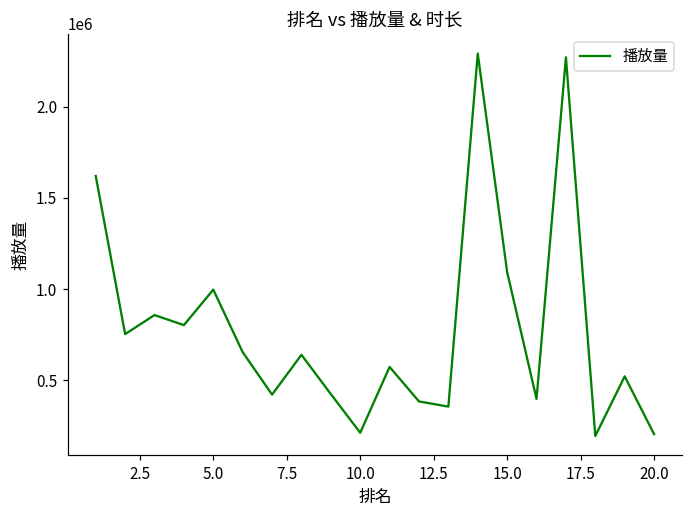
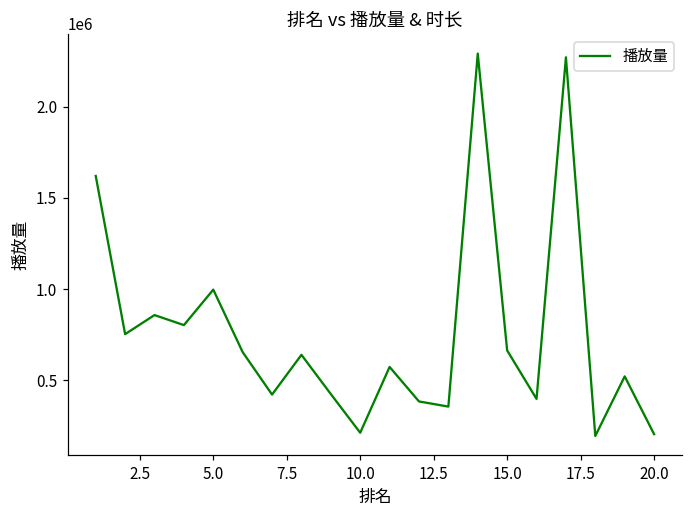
  {
    "5.0": 1000000,
    "10.0": 210000,
-   "15.0": 1090000,
+   "15.0": 660000,
    "20.0": 200000
  }
